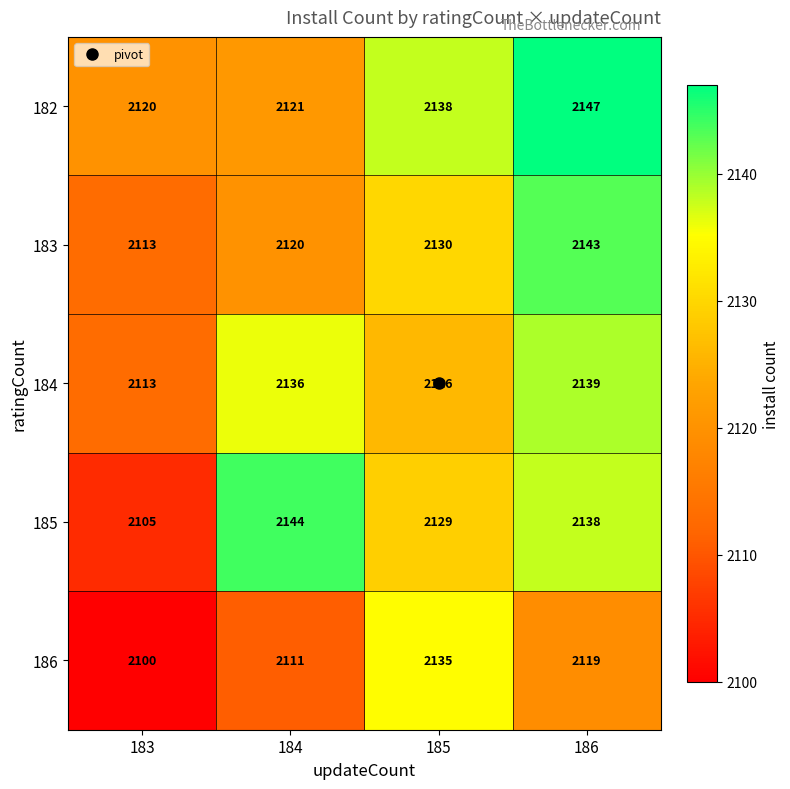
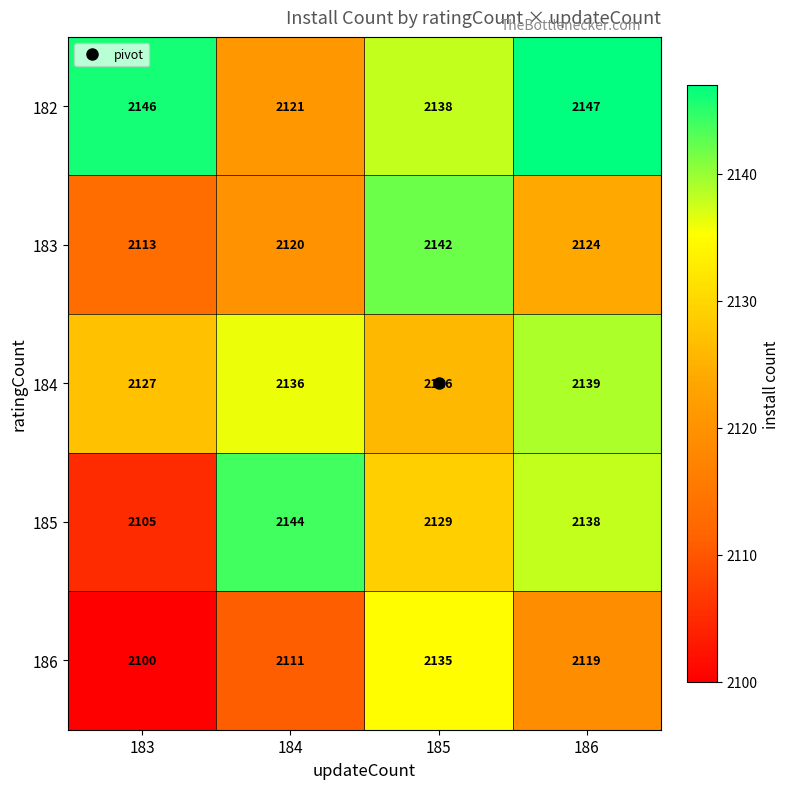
  {
    "182": {
-     "183": 2120,
+     "183": 2146,
      "184": 2121,
      "185": 2138,
      "186": 2147
    },
    "183": {
      "183": 2113,
      "184": 2120,
-     "185": 2130,
-     "186": 2143
+     "185": 2142,
+     "186": 2124
    },
    "184": {
-     "183": 2113,
+     "183": 2127,
      "184": 2136,
      "186": 2139
    },
    "185": {
      "183": 2105,
      "184": 2144,
      "185": 2129,
      "186": 2138
    },
    "186": {
      "183": 2100,
      "184": 2111,
      "185": 2135,
      "186": 2119
    }
  }
